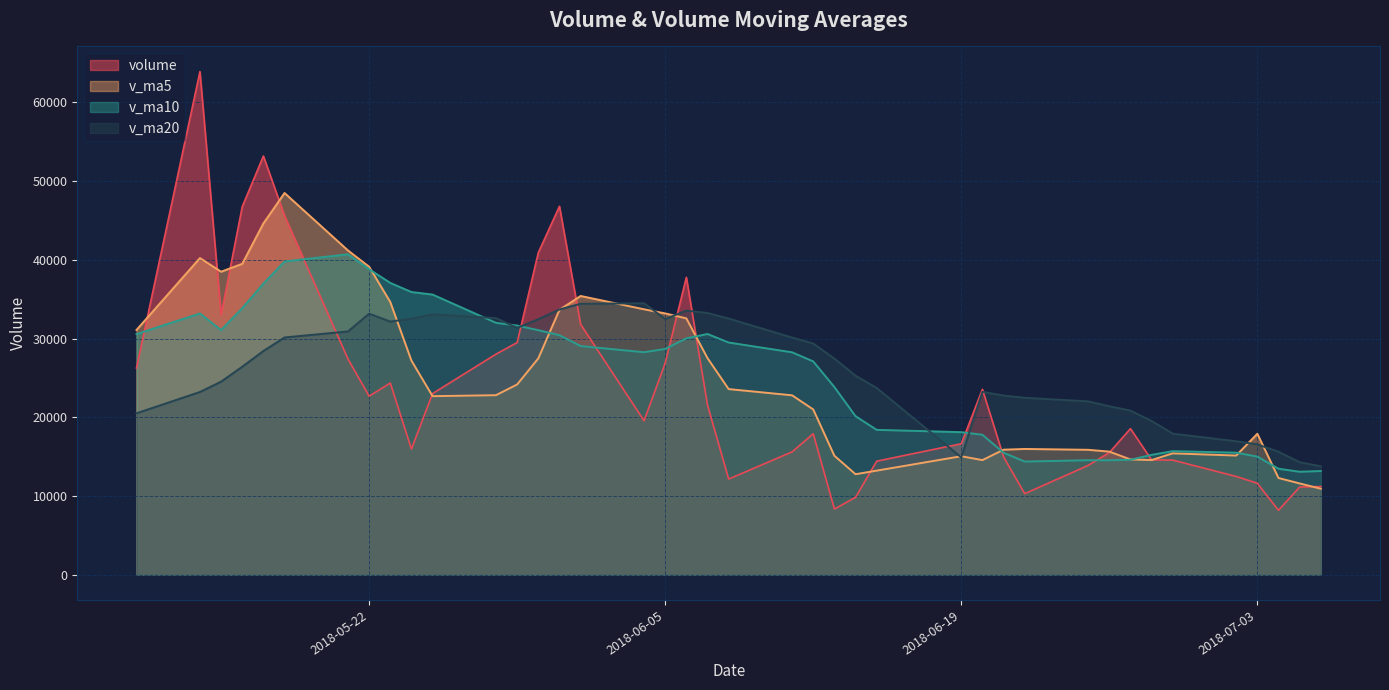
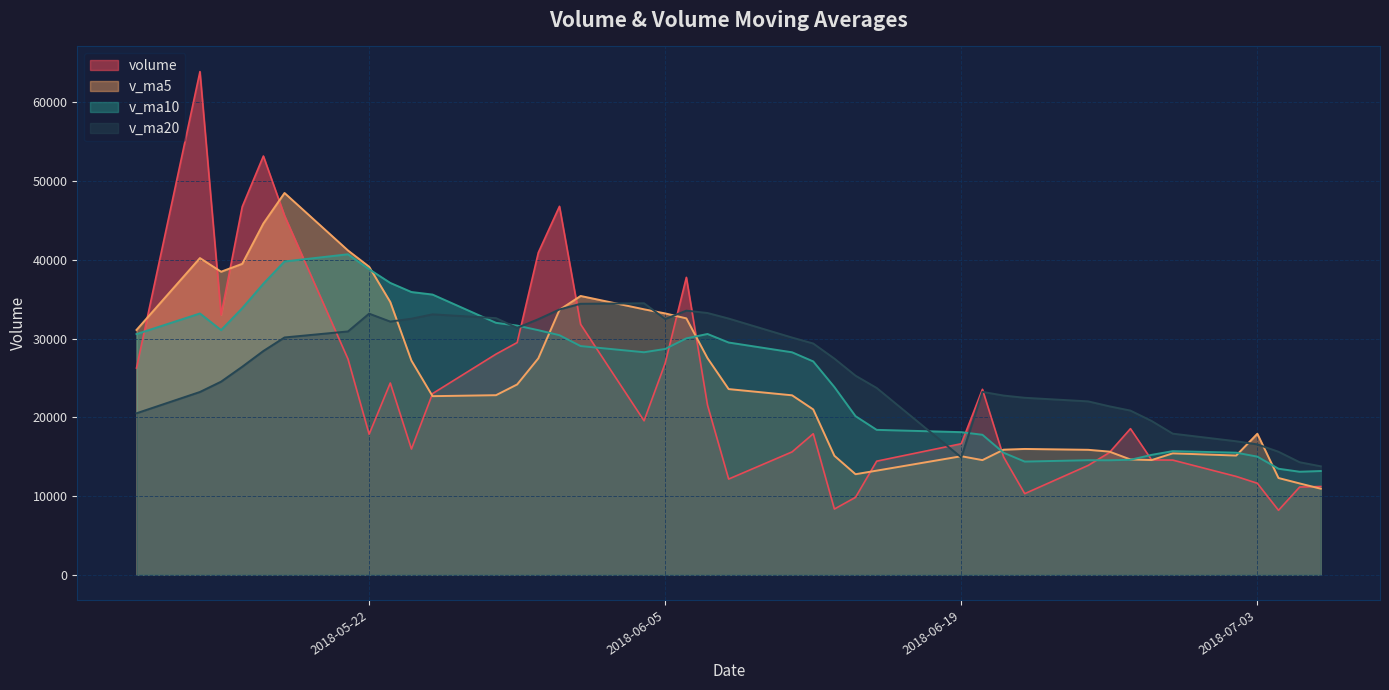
  {
    "volume": {
-     "2018-05-22": 23000,
+     "2018-05-22": 18000,
      "2018-06-05": 27000,
      "2018-06-19": 17000,
      "2018-07-03": 12000
    },
    "v_ma5": {
      "2018-06-05": 33000,
      "2018-07-03": 18000
    },
    "v_ma10": {
      "2018-06-05": 29000,
      "2018-06-19": 18000,
      "2018-07-03": 15000
    },
    "v_ma20": {
      "2018-05-22": 33000,
      "2018-06-05": 32000,
      "2018-07-03": 17000
    }
  }
